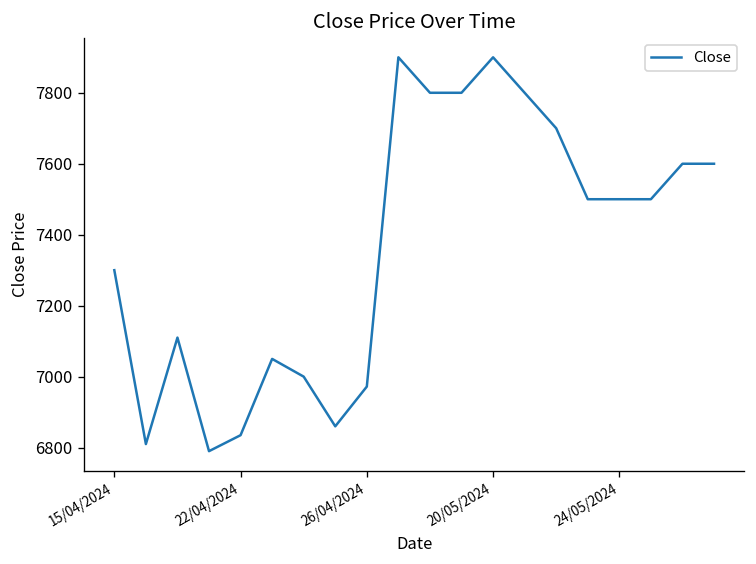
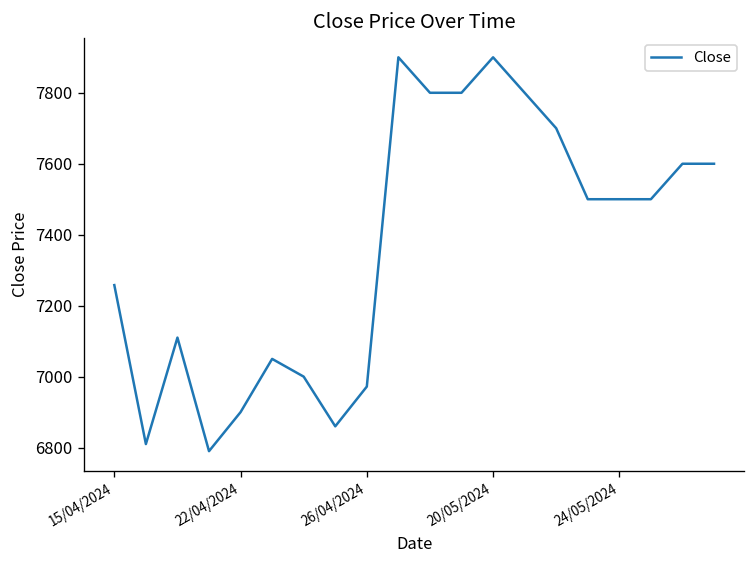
  {
-   "15/04/2024": 7300,
-   "22/04/2024": 6840,
+   "15/04/2024": 7260,
+   "22/04/2024": 6900,
    "26/04/2024": 6970,
    "20/05/2024": 7900,
    "24/05/2024": 7500
  }
